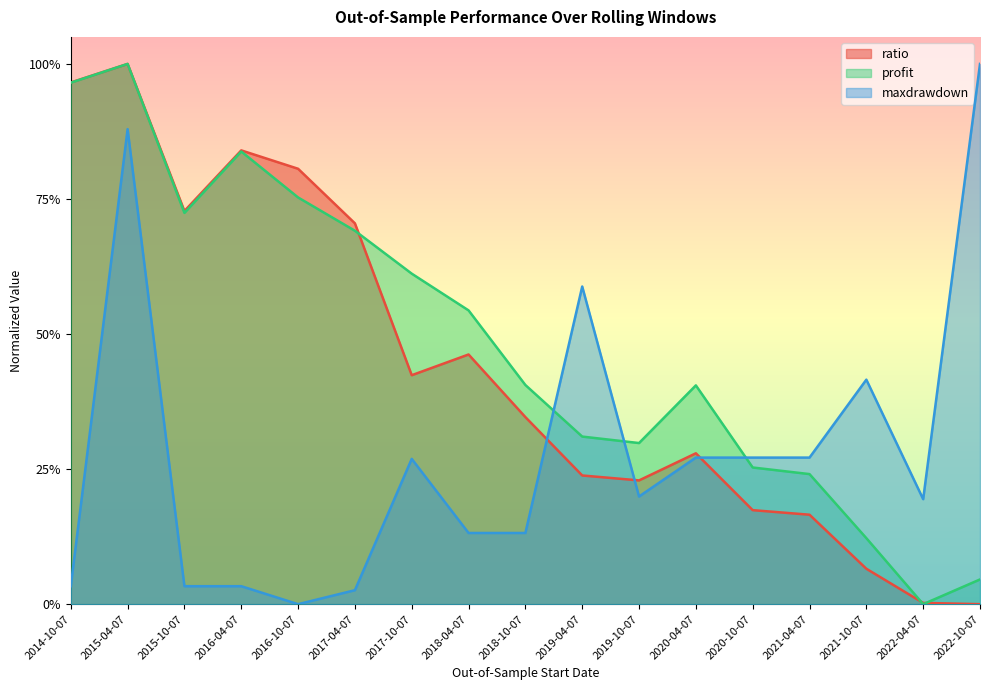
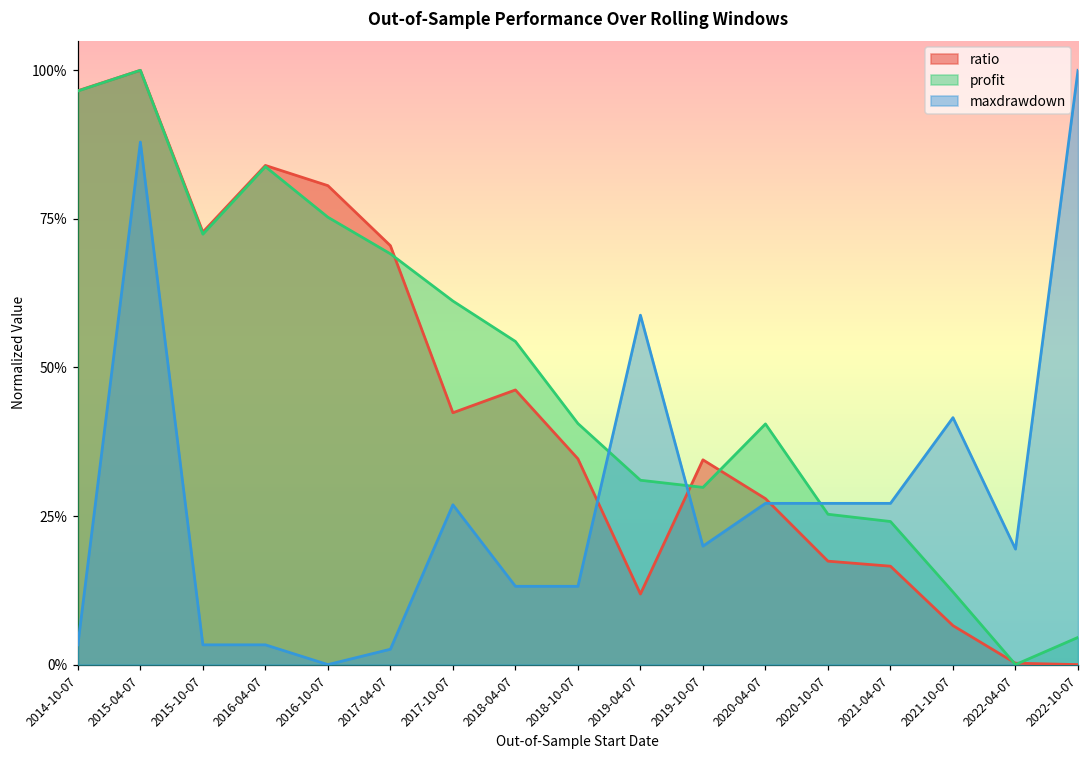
  {
    "ratio": {
      "2016-10-07": "81%",
      "2017-04-07": "70%",
      "2017-10-07": "42%",
      "2018-04-07": "46%",
      "2018-10-07": "35%",
-     "2019-04-07": "24%",
-     "2019-10-07": "23%",
+     "2019-04-07": "12%",
+     "2019-10-07": "34%",
      "2020-04-07": "28%",
      "2020-10-07": "17%",
      "2021-04-07": "17%",
      "2021-10-07": "7%",
      "2022-10-07": "0%"
    },
    "profit": {
      "2016-10-07": "75%",
      "2017-04-07": "69%",
      "2017-10-07": "61%",
      "2018-04-07": "54%",
      "2018-10-07": "41%",
      "2019-04-07": "31%",
      "2019-10-07": "30%",
      "2020-04-07": "40%",
      "2020-10-07": "25%",
      "2021-04-07": "24%",
      "2021-10-07": "12%",
      "2022-10-07": "5%"
    },
    "maxdrawdown": {
      "2014-10-07": "3%",
      "2015-04-07": "88%",
      "2015-10-07": "3%",
      "2016-04-07": "3%",
      "2016-10-07": "0%",
      "2017-04-07": "3%",
      "2017-10-07": "27%",
      "2018-04-07": "13%",
      "2018-10-07": "13%",
      "2019-04-07": "59%",
      "2019-10-07": "20%",
      "2020-04-07": "27%",
      "2020-10-07": "27%",
      "2021-04-07": "27%",
      "2021-10-07": "42%",
      "2022-04-07": "19%",
      "2022-10-07": "100%"
    }
  }
